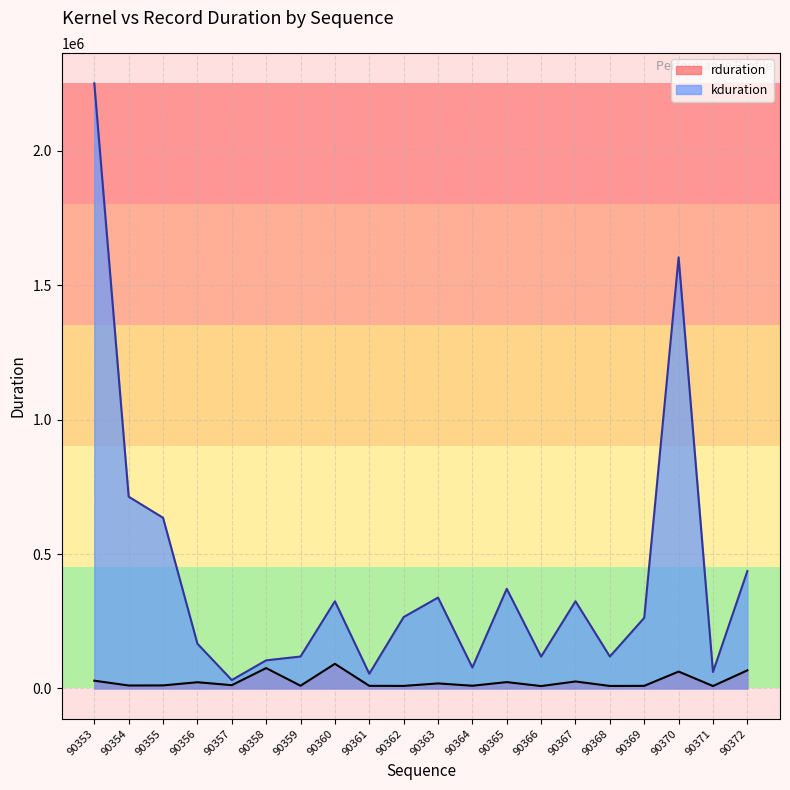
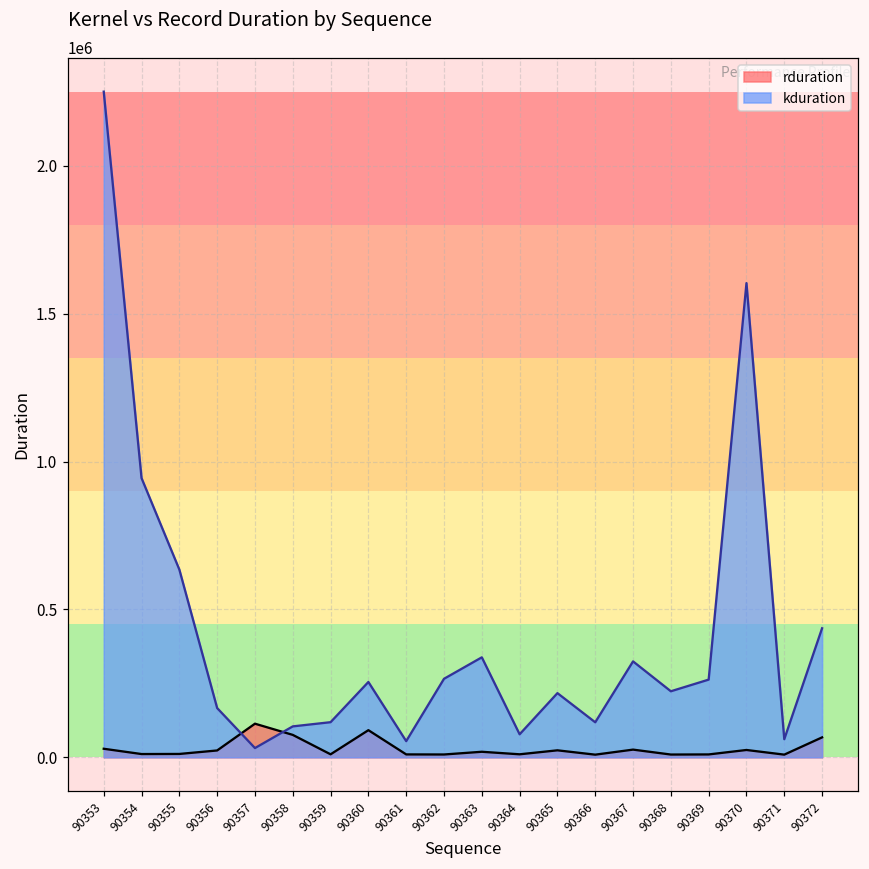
  {
    "rduration": {
      "90353": 30000,
      "90354": 10000,
      "90355": 10000,
      "90356": 20000,
-     "90357": 10000,
+     "90357": 110000,
      "90358": 80000,
      "90359": 10000,
      "90360": 90000,
      "90361": 10000,
      "90362": 10000,
      "90363": 20000,
      "90364": 10000,
      "90365": 20000,
      "90366": 10000,
      "90367": 30000,
      "90368": 10000,
      "90369": 10000,
-     "90370": 60000,
+     "90370": 20000,
      "90371": 10000,
      "90372": 70000
    },
    "kduration": {
      "90353": 2250000,
-     "90354": 710000,
+     "90354": 940000,
      "90355": 630000,
      "90356": 170000,
      "90357": 30000,
      "90358": 100000,
      "90359": 120000,
-     "90360": 320000,
+     "90360": 250000,
      "90361": 50000,
      "90362": 270000,
      "90363": 340000,
      "90364": 80000,
-     "90365": 370000,
+     "90365": 220000,
      "90366": 120000,
      "90367": 320000,
-     "90368": 120000,
+     "90368": 220000,
      "90369": 260000,
      "90370": 1600000,
      "90371": 60000,
      "90372": 440000
    }
  }
